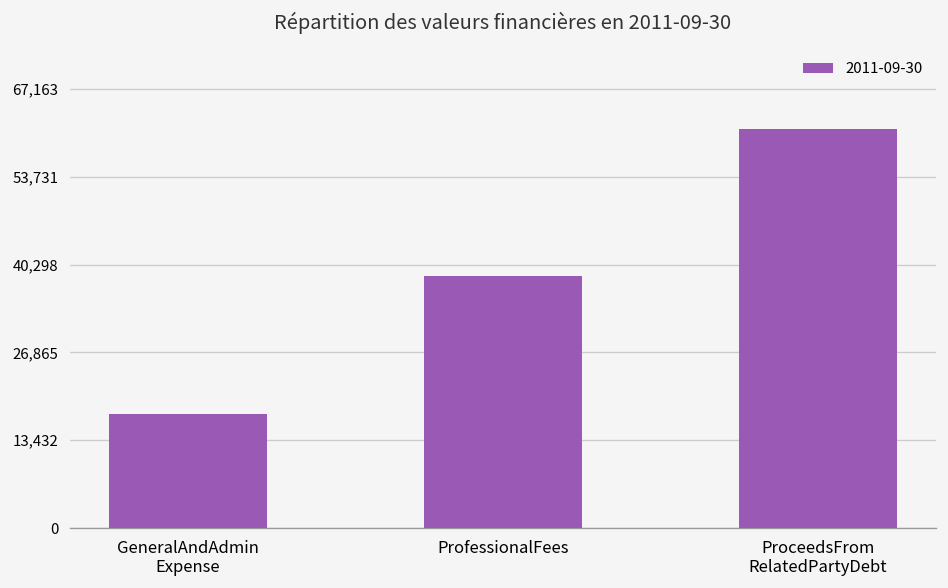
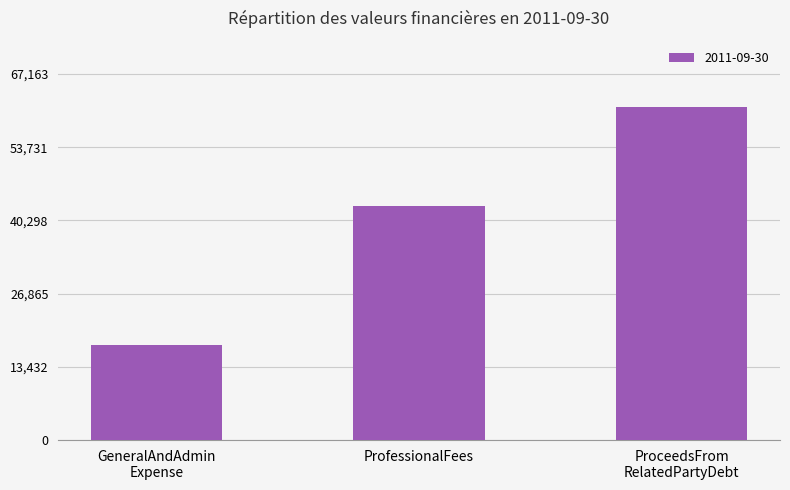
  {
    "GeneralAndAdmin Expense": "17,000",
-   "ProfessionalFees": "38,000",
+   "ProfessionalFees": "43,000",
    "ProceedsFrom RelatedPartyDebt": "61,000"
  }
